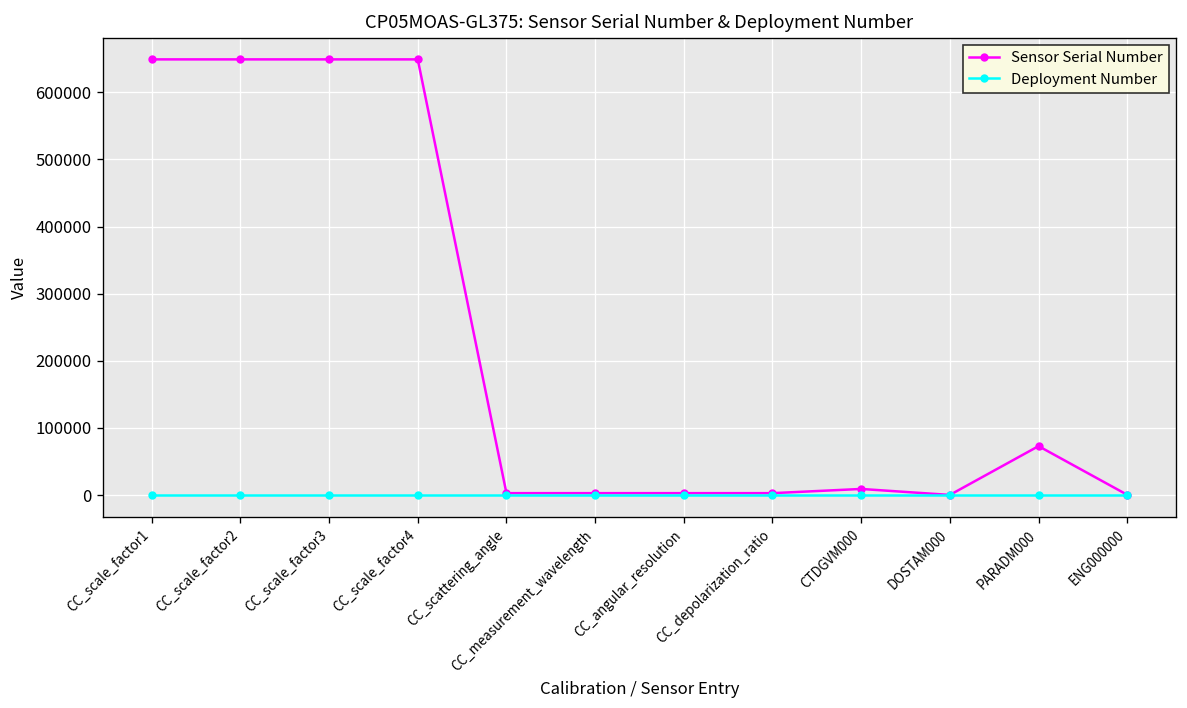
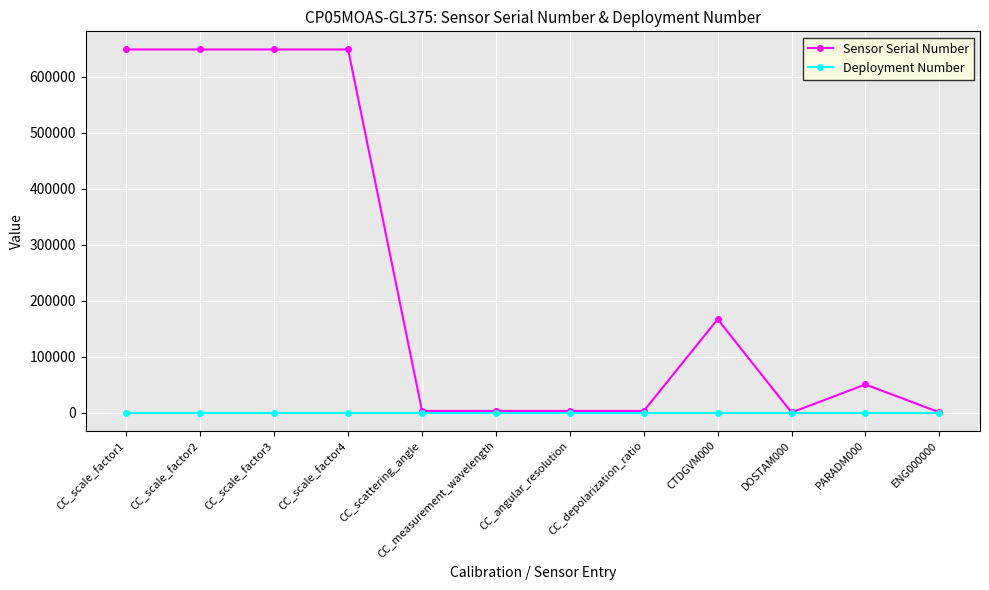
  {
    "Sensor Serial Number": {
      "CC_scale_factor1": 650000,
      "CC_scale_factor2": 650000,
      "CC_scale_factor3": 650000,
      "CC_scale_factor4": 650000,
-     "CTDGVM000": 10000,
-     "PARADM000": 70000
+     "CTDGVM000": 170000,
+     "PARADM000": 50000
    },
    "Deployment Number": {
      "CC_scale_factor1": 0,
      "CC_scale_factor2": 0,
      "CC_scale_factor3": 0,
      "CC_scale_factor4": 0,
      "CTDGVM000": 0,
      "PARADM000": 0
    }
  }
